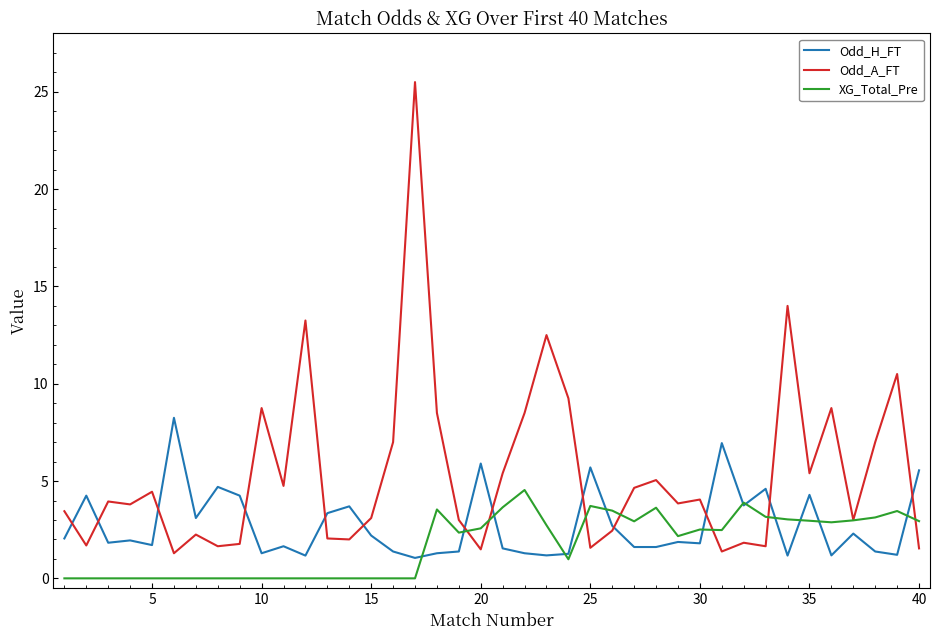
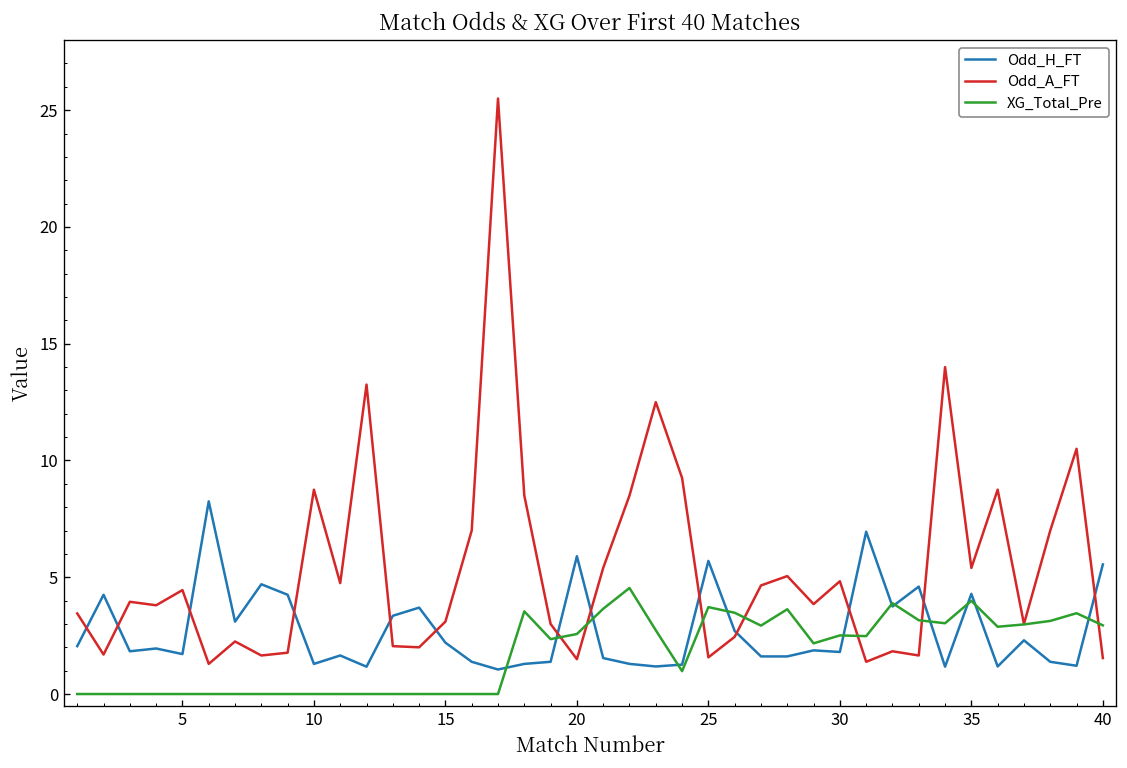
  {
    "Odd_H_FT": {
      "5": 1.7,
      "10": 1.3,
      "15": 2.2,
      "20": 5.9,
      "25": 5.7,
      "30": 1.8,
      "35": 4.3,
      "40": 5.6
    },
    "Odd_A_FT": {
      "5": 4.5,
      "10": 8.8,
      "15": 3.1,
      "20": 1.5,
      "25": 1.6,
-     "30": 4.1,
+     "30": 4.8,
      "35": 5.4,
      "40": 1.5
    },
    "XG_Total_Pre": {
      "5": 0.0,
      "10": 0.0,
      "15": 0.0,
      "20": 2.6,
      "25": 3.7,
      "30": 2.5,
-     "35": 3.0,
+     "35": 4.0,
      "40": 2.9
    }
  }
